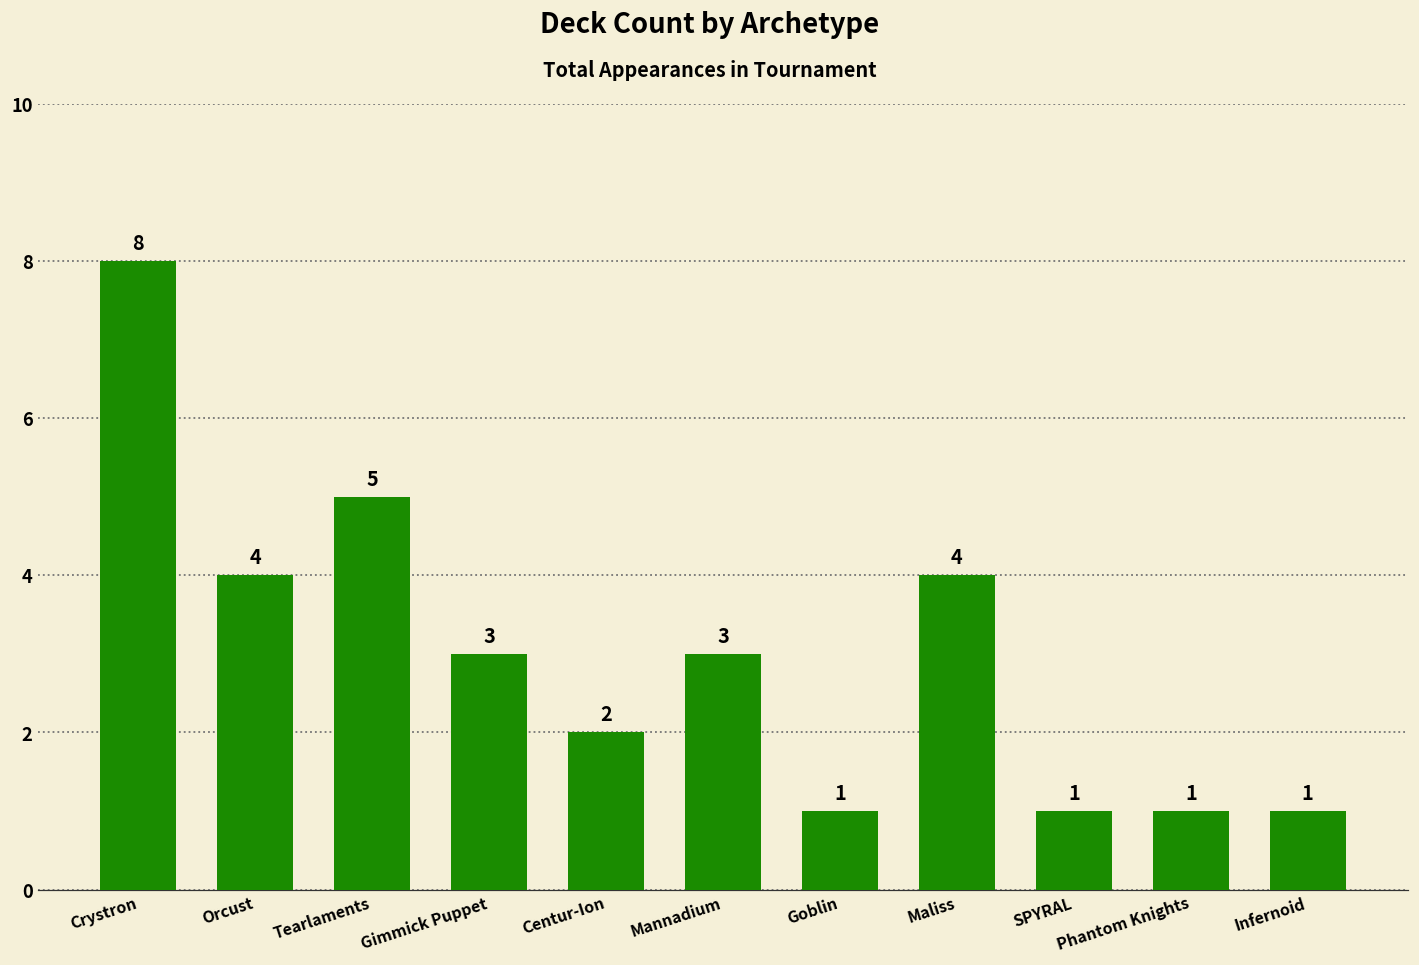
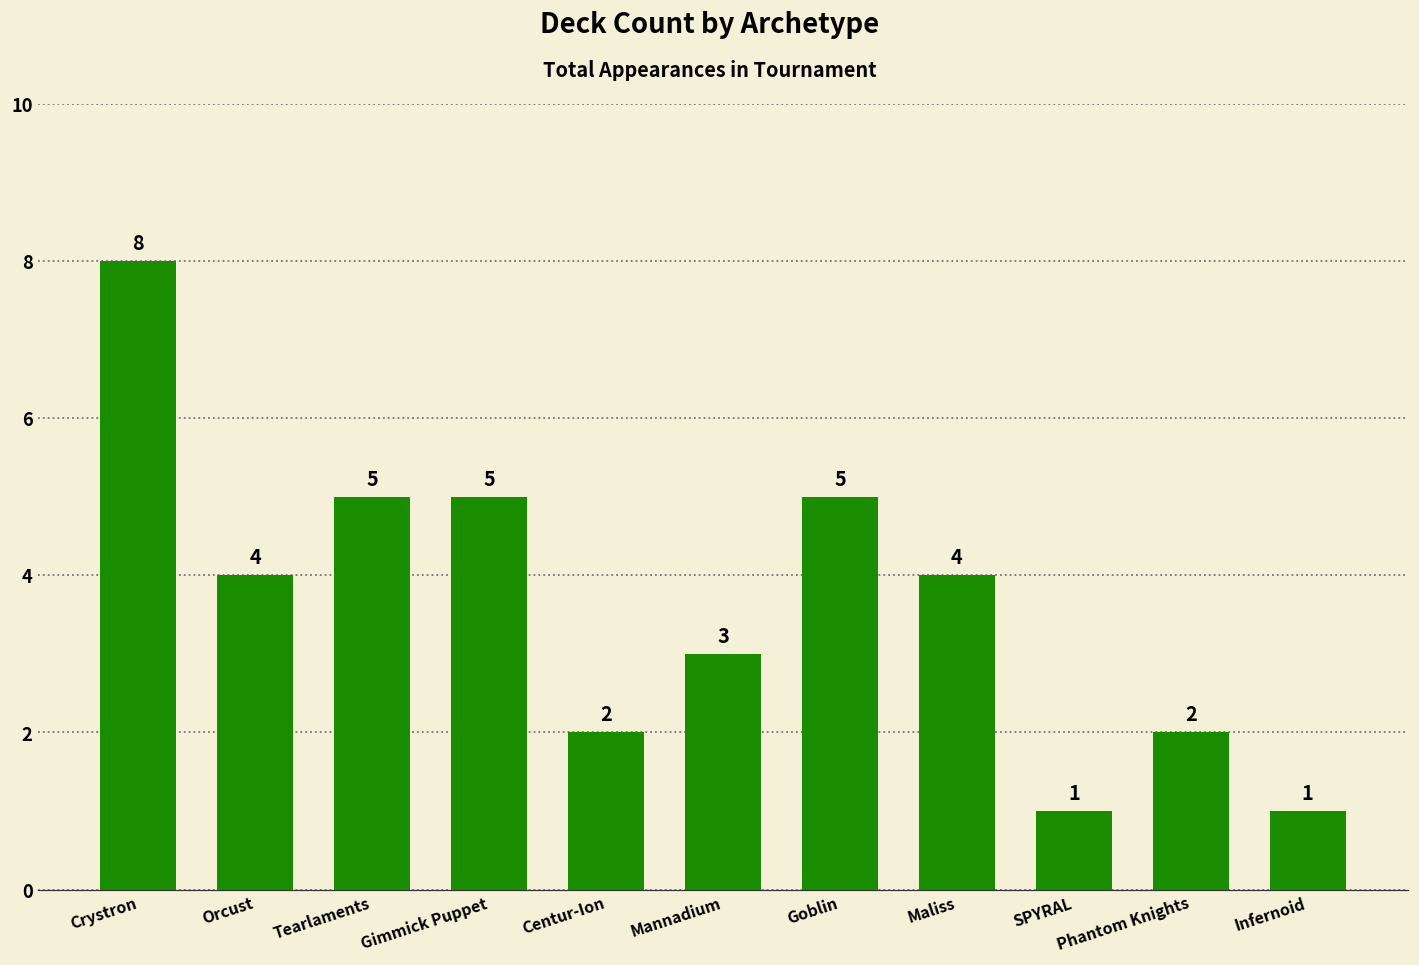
  {
    "Crystron": 8,
    "Orcust": 4,
    "Tearlaments": 5,
-   "Gimmick Puppet": 3,
+   "Gimmick Puppet": 5,
    "Centur-Ion": 2,
    "Mannadium": 3,
-   "Goblin": 1,
+   "Goblin": 5,
    "Maliss": 4,
    "SPYRAL": 1,
-   "Phantom Knights": 1,
+   "Phantom Knights": 2,
    "Infernoid": 1
  }
